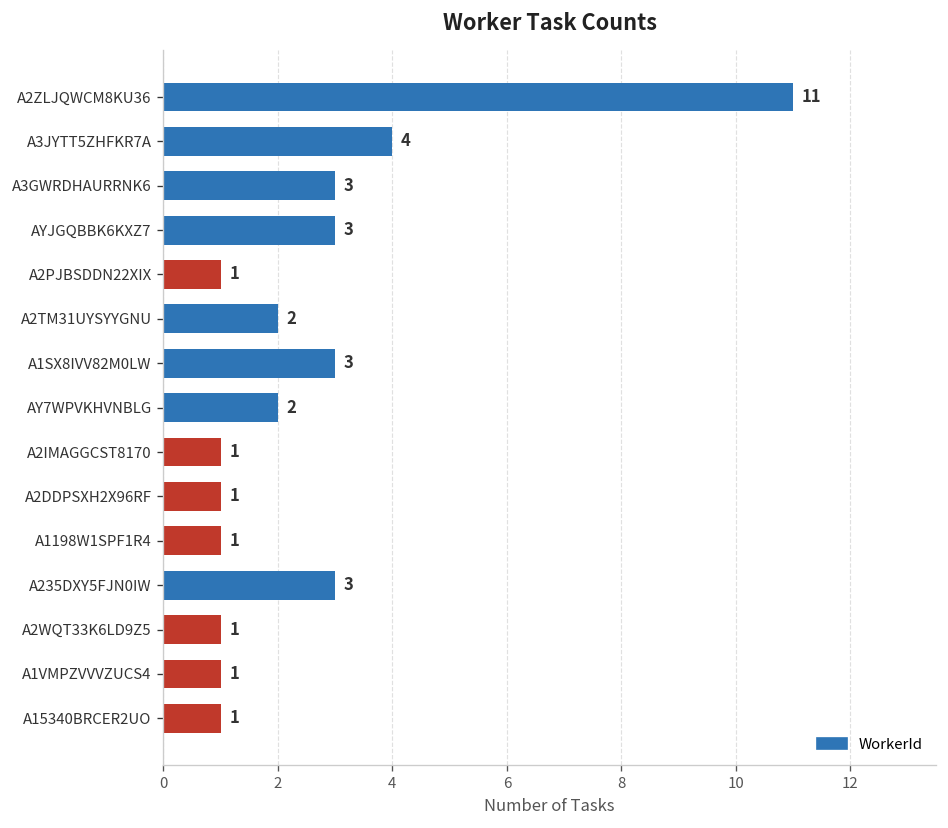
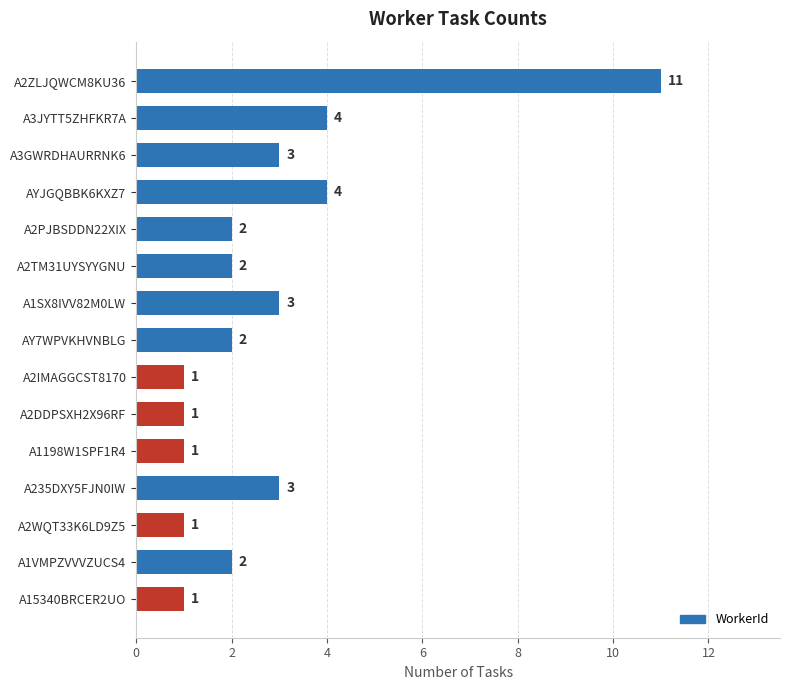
  {
    "A2ZLJQWCM8KU36": 11,
    "A3JYTT5ZHFKR7A": 4,
    "A3GWRDHAURRNK6": 3,
-   "AYJGQBBK6KXZ7": 3,
-   "A2PJBSDDN22XIX": 1,
+   "AYJGQBBK6KXZ7": 4,
+   "A2PJBSDDN22XIX": 2,
    "A2TM31UYSYYGNU": 2,
    "A1SX8IVV82M0LW": 3,
    "AY7WPVKHVNBLG": 2,
    "A2IMAGGCST8170": 1,
    "A2DDPSXH2X96RF": 1,
    "A1198W1SPF1R4": 1,
    "A235DXY5FJN0IW": 3,
    "A2WQT33K6LD9Z5": 1,
-   "A1VMPZVVVZUCS4": 1,
+   "A1VMPZVVVZUCS4": 2,
    "A15340BRCER2UO": 1
  }
